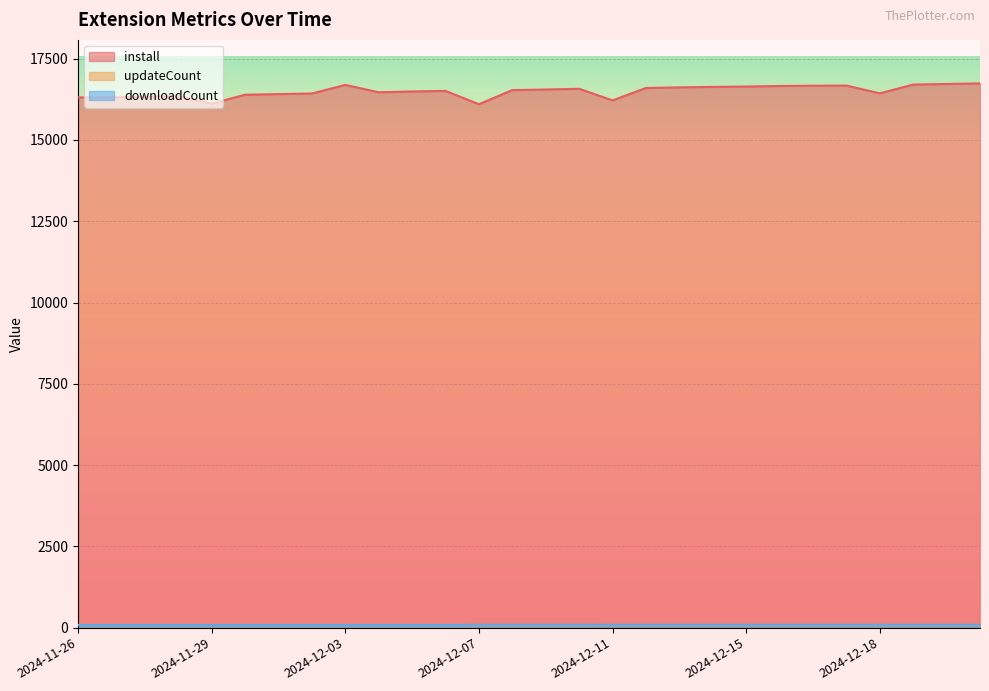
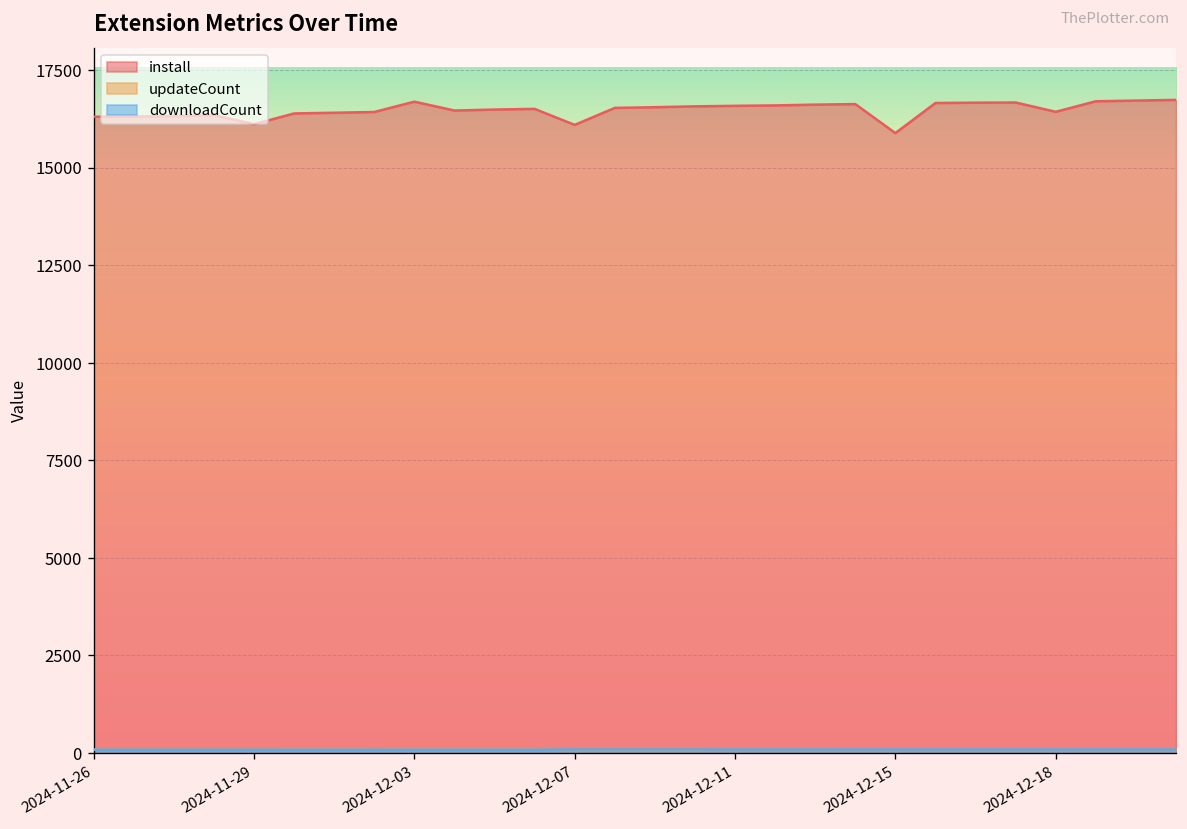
  {
    "install": {
      "2024-12-03": 16700,
      "2024-12-07": 16100,
-     "2024-12-11": 16200,
-     "2024-12-15": 16600,
+     "2024-12-11": 16600,
+     "2024-12-15": 15900,
      "2024-12-18": 16400
    },
    "downloadCount": {
      "2024-11-29": 100,
      "2024-12-03": 100,
      "2024-12-07": 100,
      "2024-12-11": 100,
      "2024-12-15": 100,
      "2024-12-18": 100
    }
  }
